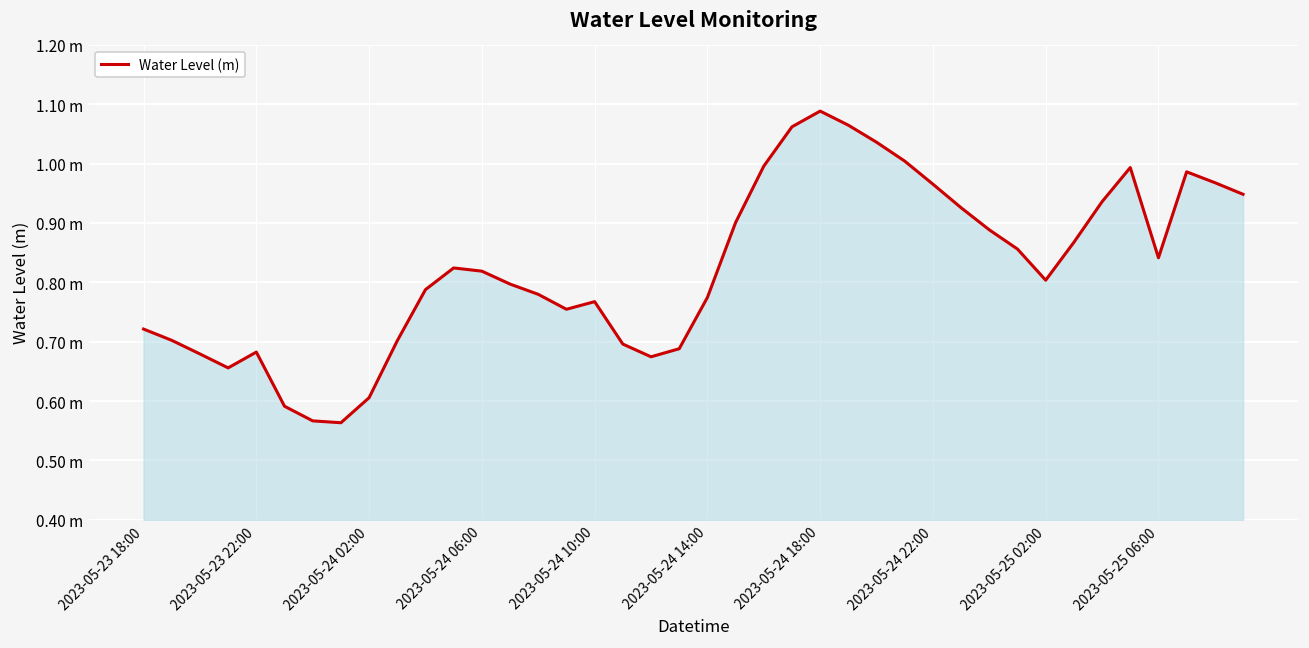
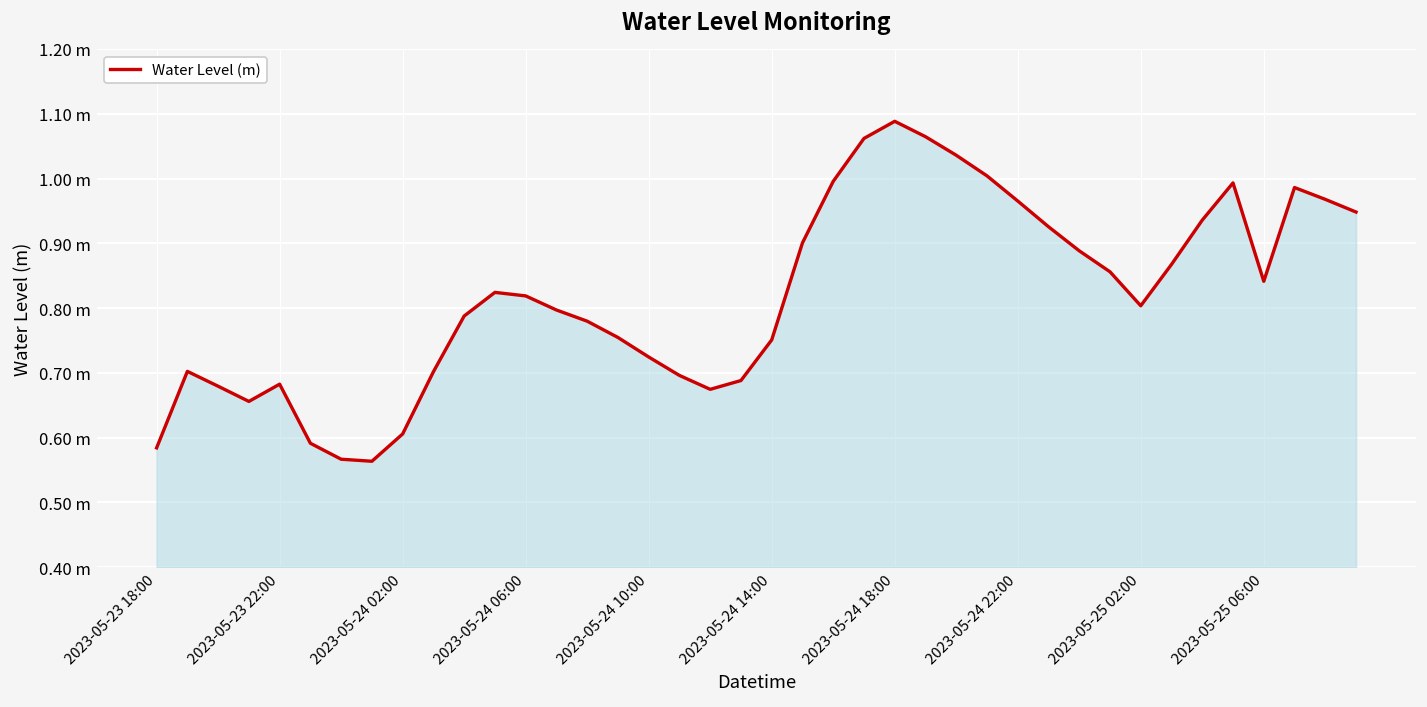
  {
-   "2023-05-23 18:00": "0.72 m",
+   "2023-05-23 18:00": "0.58 m",
    "2023-05-23 22:00": "0.68 m",
    "2023-05-24 02:00": "0.61 m",
    "2023-05-24 06:00": "0.82 m",
-   "2023-05-24 10:00": "0.77 m",
-   "2023-05-24 14:00": "0.77 m",
+   "2023-05-24 10:00": "0.72 m",
+   "2023-05-24 14:00": "0.75 m",
    "2023-05-24 18:00": "1.09 m",
    "2023-05-24 22:00": "0.97 m",
    "2023-05-25 02:00": "0.80 m",
    "2023-05-25 06:00": "0.84 m"
  }
